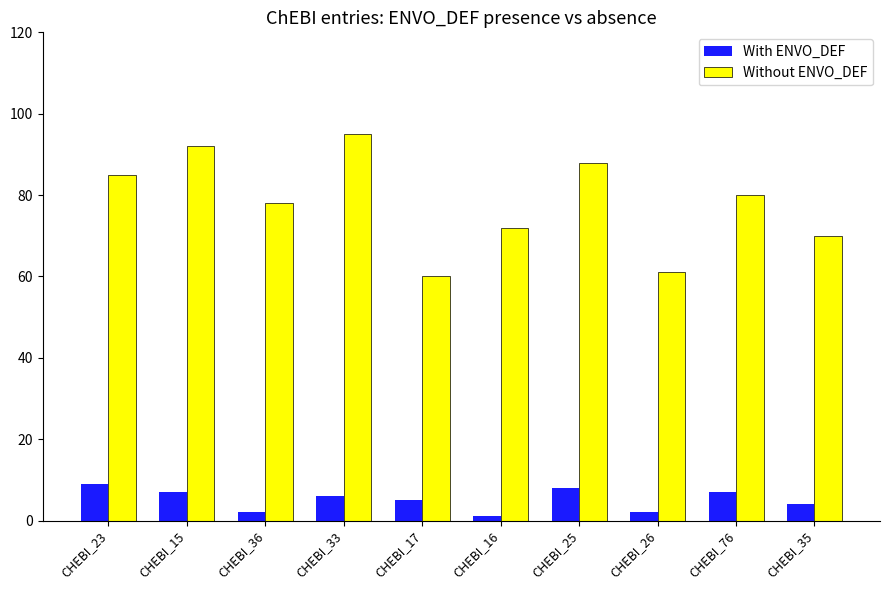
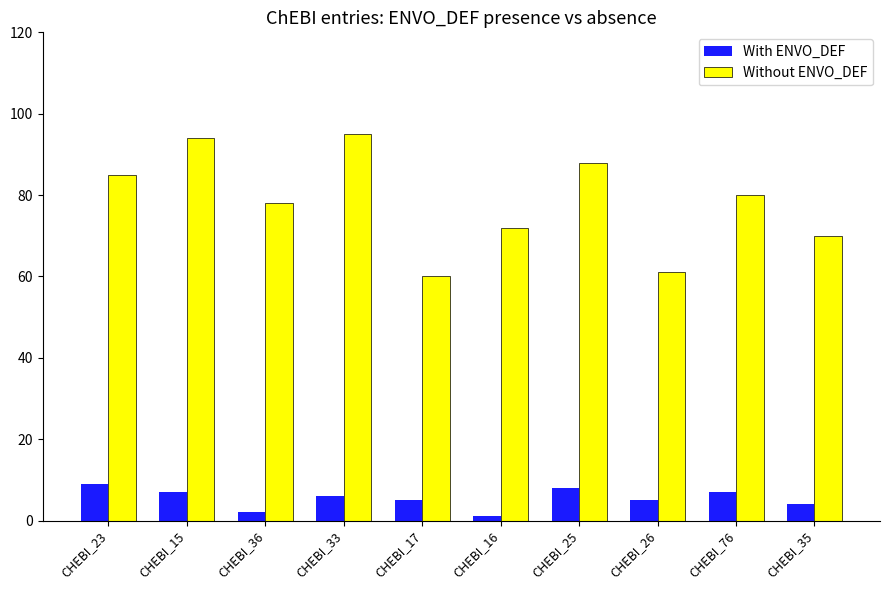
  {
    "With ENVO_DEF": {
      "CHEBI_23": 9,
      "CHEBI_15": 7,
      "CHEBI_36": 2,
      "CHEBI_33": 6,
      "CHEBI_17": 5,
      "CHEBI_16": 1,
      "CHEBI_25": 8,
-     "CHEBI_26": 2,
+     "CHEBI_26": 5,
      "CHEBI_76": 7,
      "CHEBI_35": 4
    },
    "Without ENVO_DEF": {
      "CHEBI_23": 85,
-     "CHEBI_15": 92,
+     "CHEBI_15": 94,
      "CHEBI_36": 78,
      "CHEBI_33": 95,
      "CHEBI_17": 60,
      "CHEBI_16": 72,
      "CHEBI_25": 88,
      "CHEBI_26": 61,
      "CHEBI_76": 80,
      "CHEBI_35": 70
    }
  }
